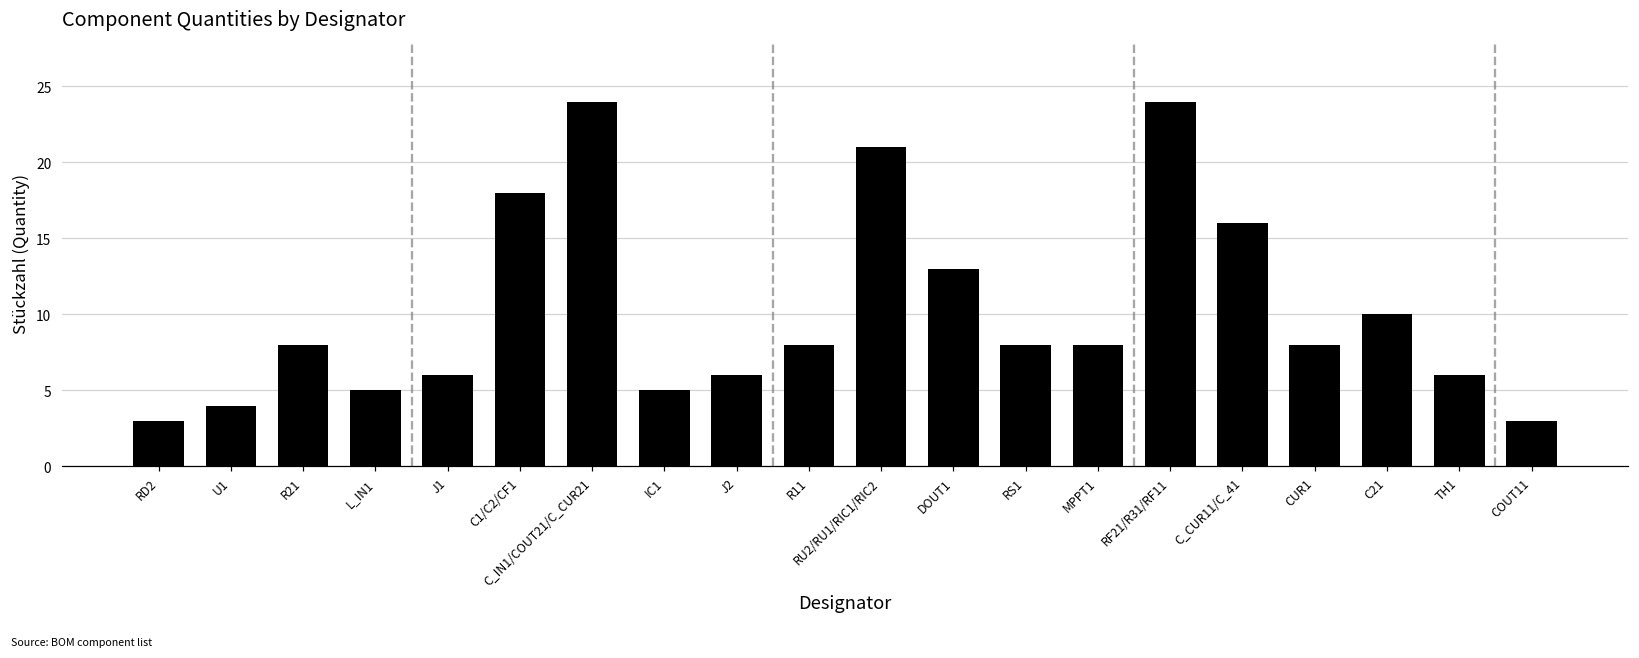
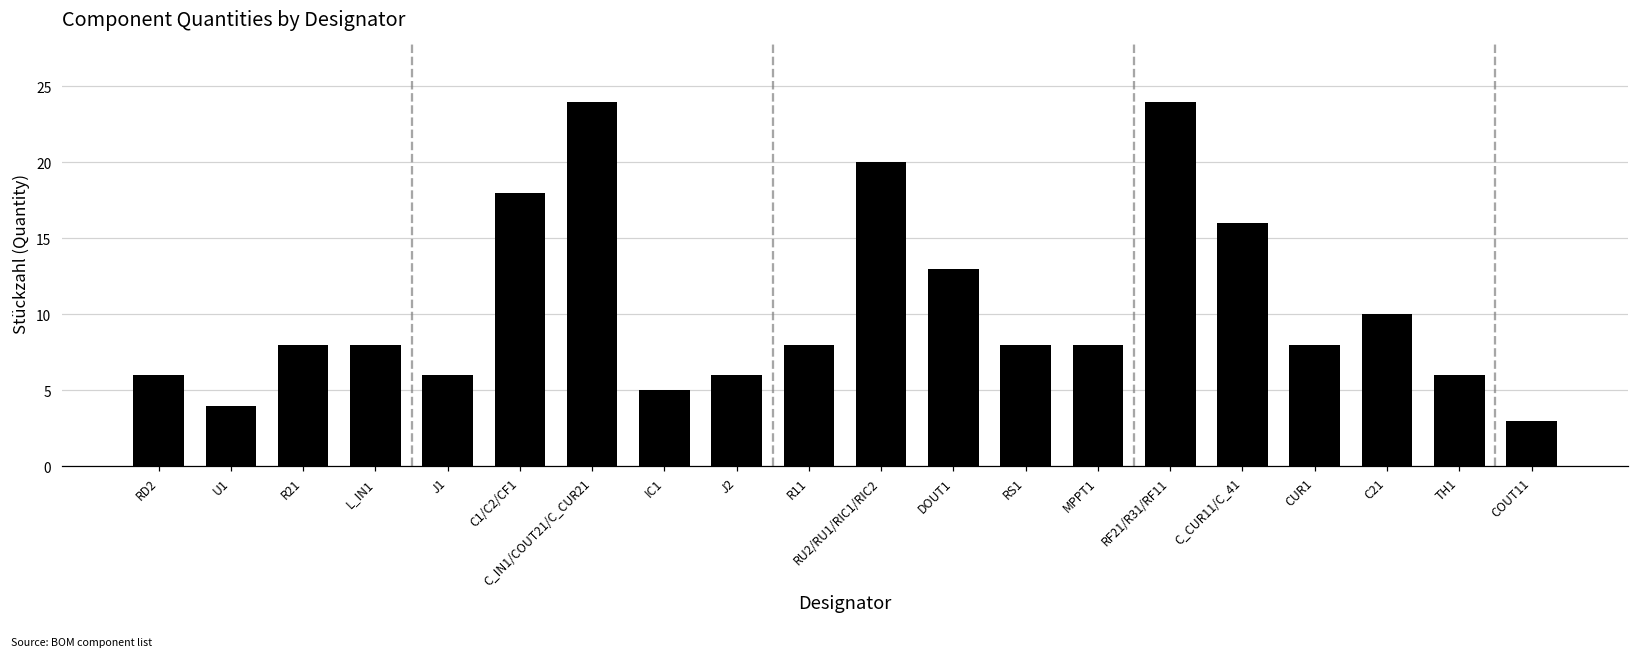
  {
-   "RD2": 3,
+   "RD2": 6,
    "U1": 4,
    "R21": 8,
-   "L_IN1": 5,
+   "L_IN1": 8,
    "J1": 6,
    "C1/C2/CF1": 18,
    "C_IN1/COUT21/C_CUR21": 24,
    "IC1": 5,
    "J2": 6,
    "R11": 8,
-   "RU2/RU1/RIC1/RIC2": 21,
+   "RU2/RU1/RIC1/RIC2": 20,
    "DOUT1": 13,
    "RS1": 8,
    "MPPT1": 8,
    "RF21/R31/RF11": 24,
    "C_CUR11/C_41": 16,
    "CUR1": 8,
    "C21": 10,
    "TH1": 6,
    "COUT11": 3
  }
